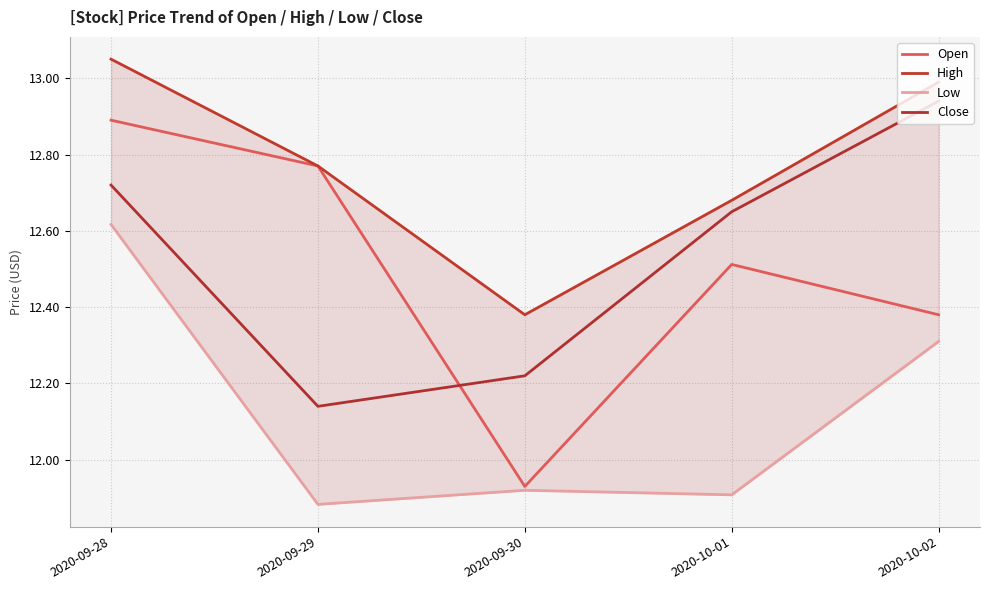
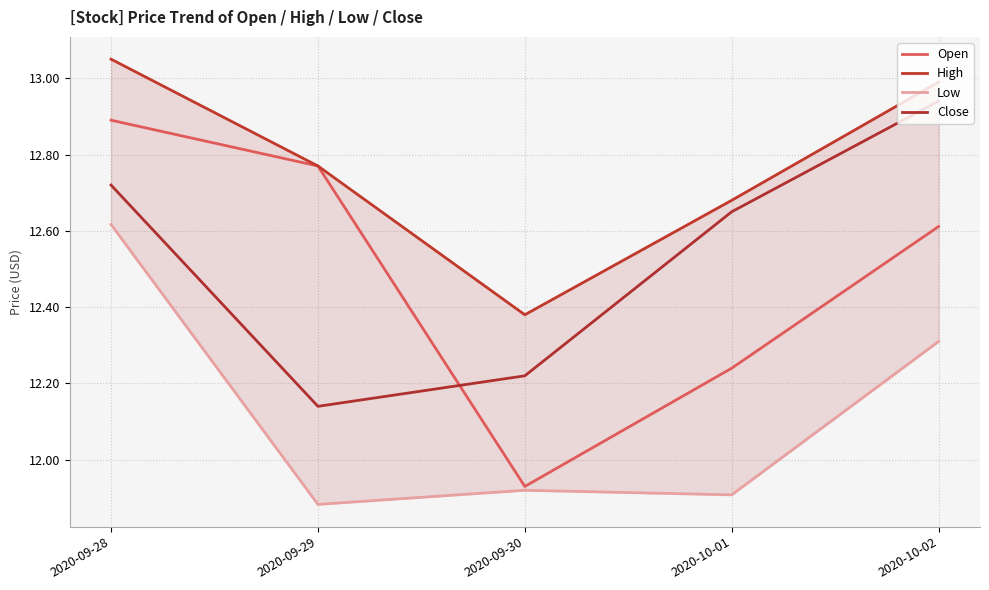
  {
    "Open": {
      "2020-09-28": 12.89,
      "2020-09-30": 11.93,
-     "2020-10-01": 12.51,
-     "2020-10-02": 12.38
+     "2020-10-01": 12.24,
+     "2020-10-02": 12.61
    },
    "Low": {
      "2020-09-28": 12.62,
      "2020-09-29": 11.88,
      "2020-09-30": 11.92,
      "2020-10-01": 11.91,
      "2020-10-02": 12.31
    }
  }
